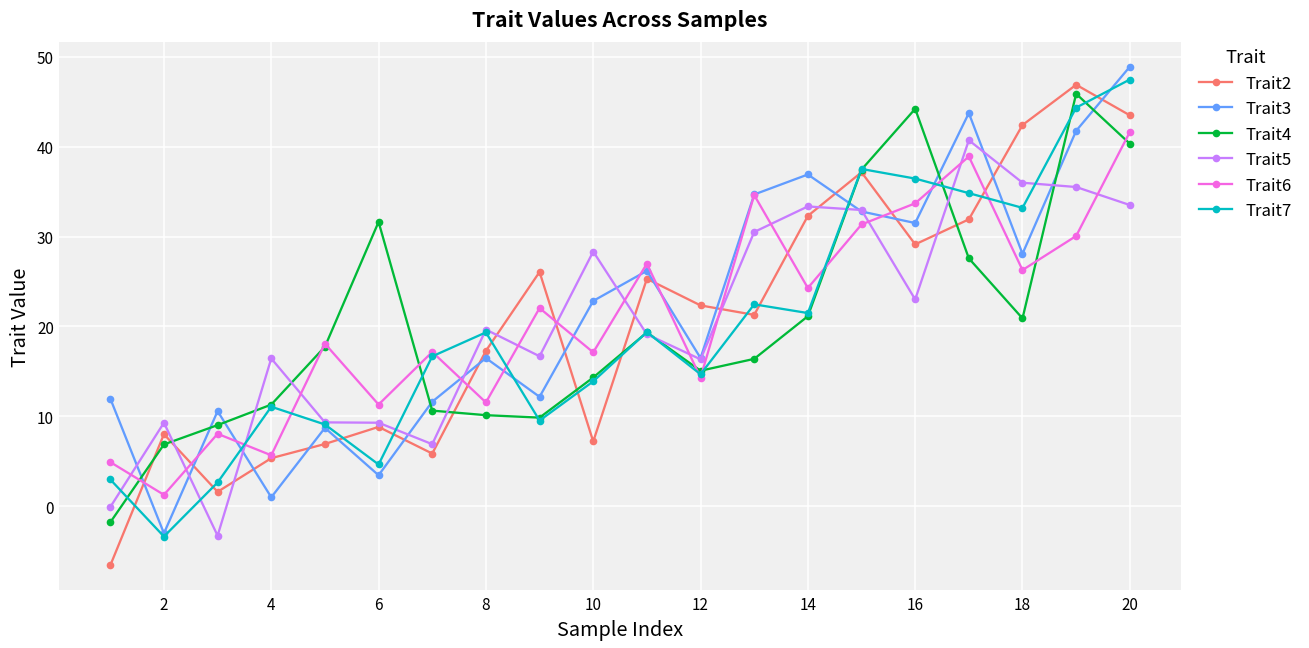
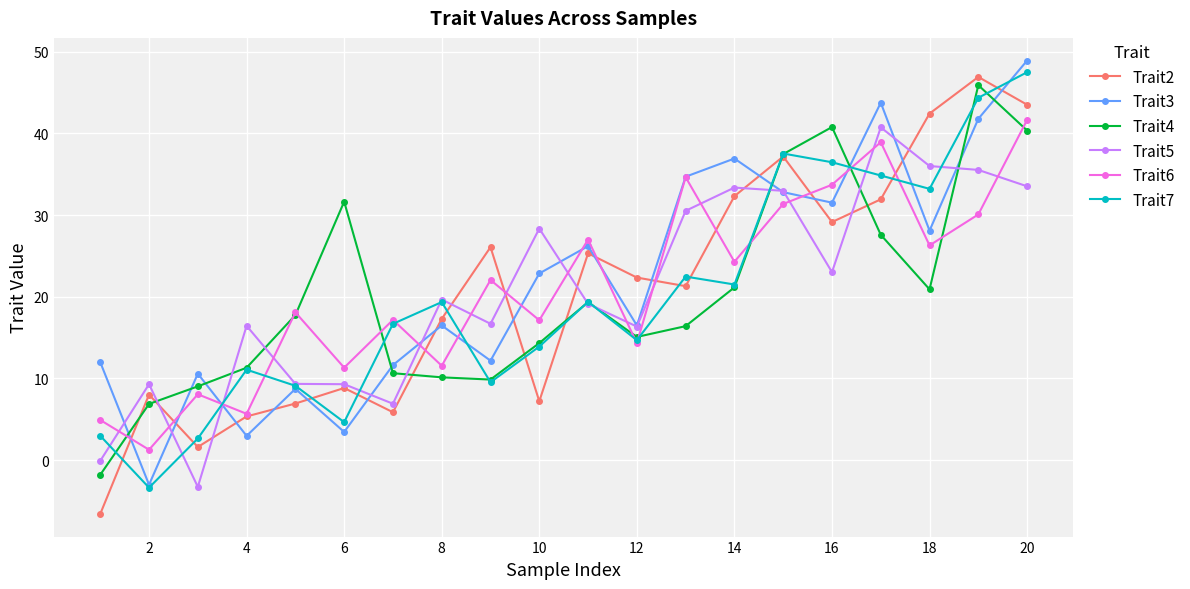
  {
    "Trait2": {
      "2": 8,
      "4": 5,
      "6": 9,
      "8": 17,
      "10": 7,
      "12": 22,
      "14": 32,
      "16": 29,
      "18": 42,
      "20": 43
    },
    "Trait3": {
      "2": -3,
-     "4": 1,
+     "4": 3,
      "6": 3,
      "8": 16,
      "10": 23,
      "14": 37,
      "16": 32,
      "18": 28,
      "20": 49
    },
    "Trait4": {
      "2": 7,
      "6": 32,
      "8": 10,
      "10": 14,
      "12": 15,
      "14": 21,
-     "16": 44,
+     "16": 41,
      "18": 21,
      "20": 40
    },
    "Trait7": {
      "2": -3,
      "6": 5,
      "8": 19,
      "10": 14,
      "12": 15,
      "14": 21,
      "16": 36,
      "18": 33,
      "20": 47
    }
  }
